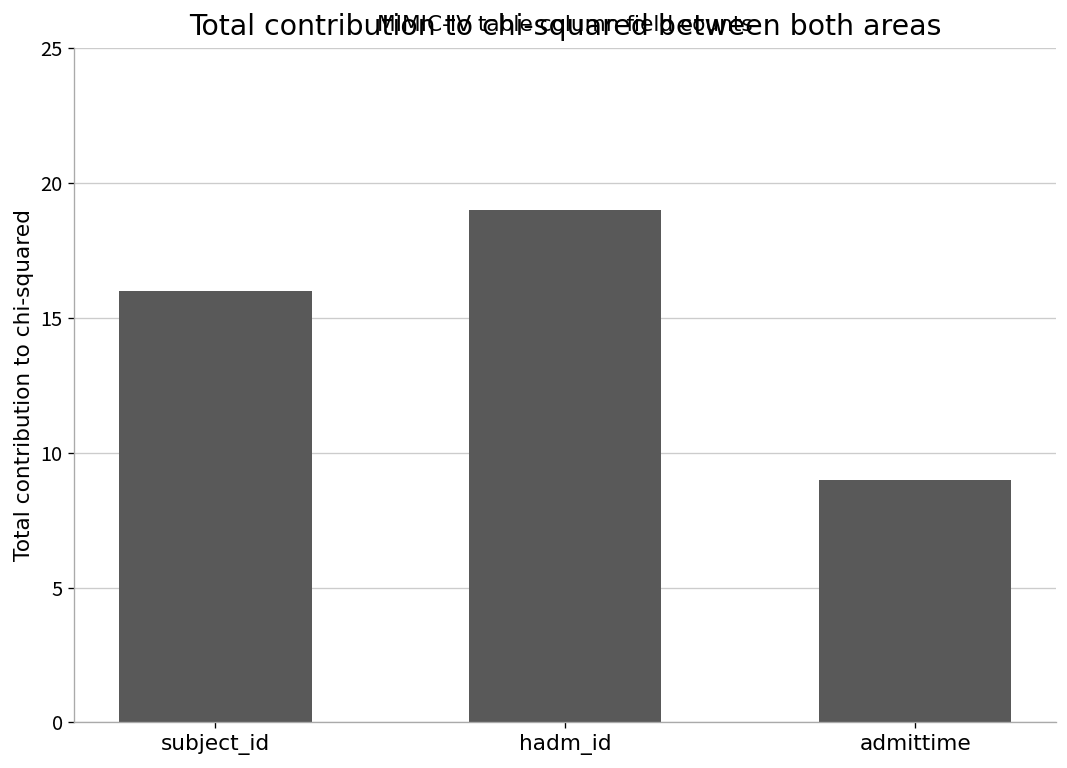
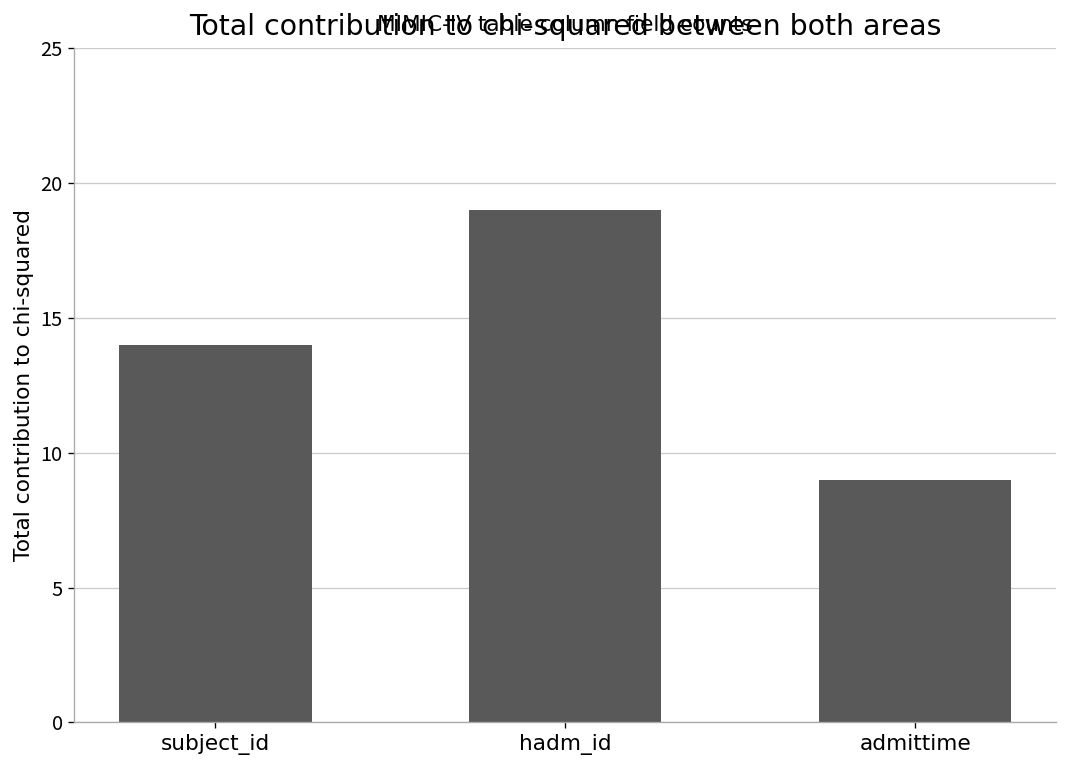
  {
-   "subject_id": 16,
+   "subject_id": 14,
    "hadm_id": 19,
    "admittime": 9
  }
